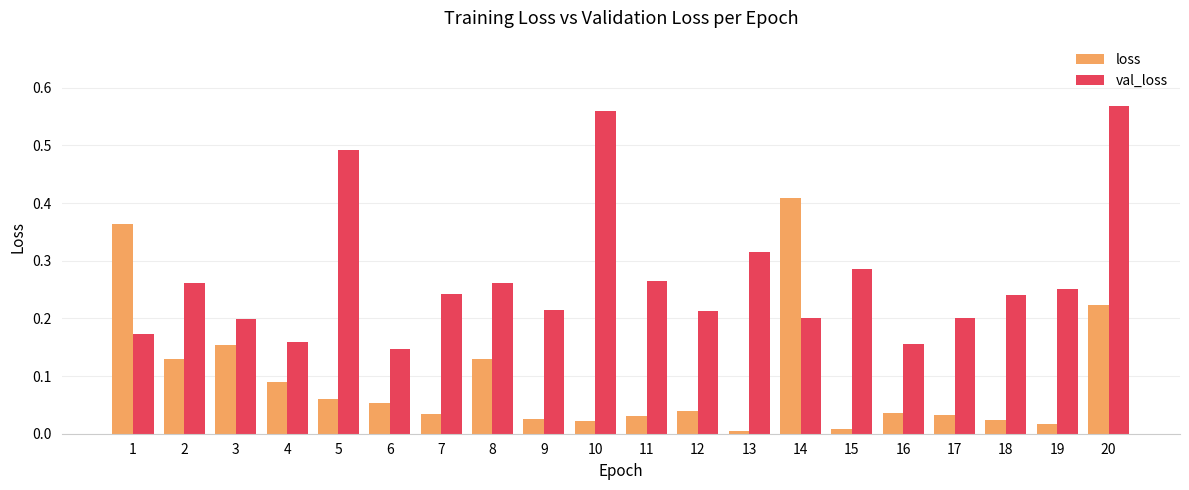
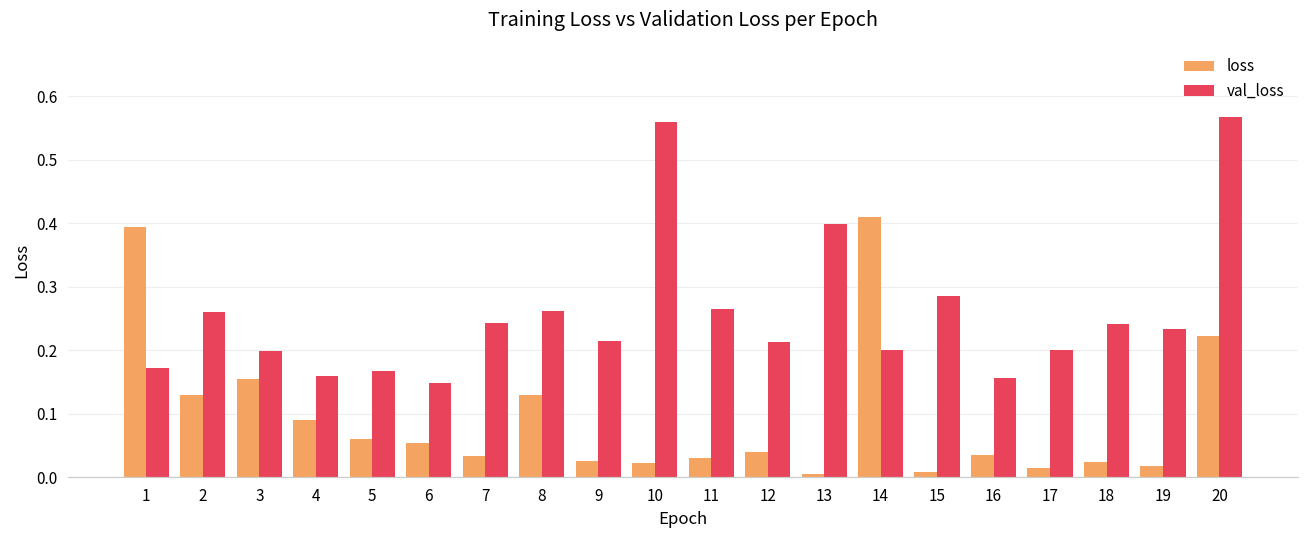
  {
    "loss": {
-     "1": 0.36,
+     "1": 0.39,
      "2": 0.13,
      "3": 0.15,
      "4": 0.09,
      "5": 0.06,
      "6": 0.05,
      "7": 0.03,
      "8": 0.13,
      "9": 0.03,
      "10": 0.02,
      "11": 0.03,
      "12": 0.04,
      "13": 0.01,
      "14": 0.41,
      "15": 0.01,
      "16": 0.04,
-     "17": 0.03,
+     "17": 0.01,
      "18": 0.02,
      "19": 0.02,
      "20": 0.22
    },
    "val_loss": {
      "1": 0.17,
      "2": 0.26,
      "3": 0.20,
      "4": 0.16,
-     "5": 0.49,
+     "5": 0.17,
      "6": 0.15,
      "7": 0.24,
      "8": 0.26,
      "9": 0.21,
      "10": 0.56,
      "11": 0.27,
      "12": 0.21,
-     "13": 0.31,
+     "13": 0.40,
      "14": 0.20,
      "15": 0.29,
      "16": 0.16,
      "17": 0.20,
      "18": 0.24,
-     "19": 0.25,
+     "19": 0.23,
      "20": 0.57
    }
  }
